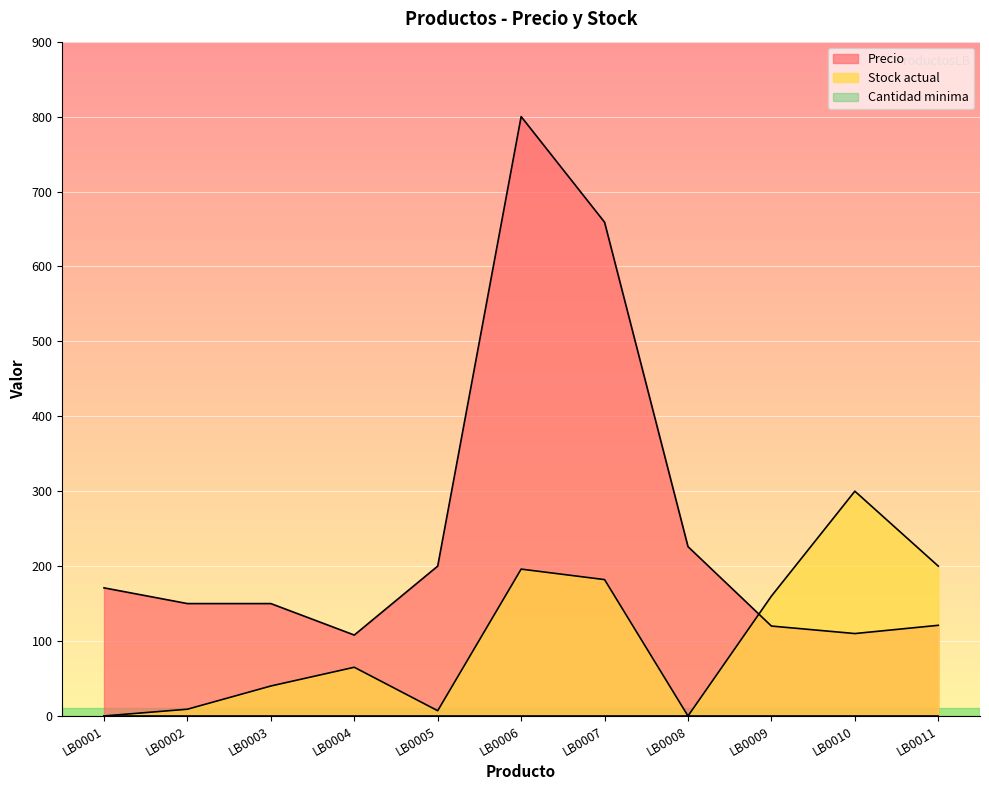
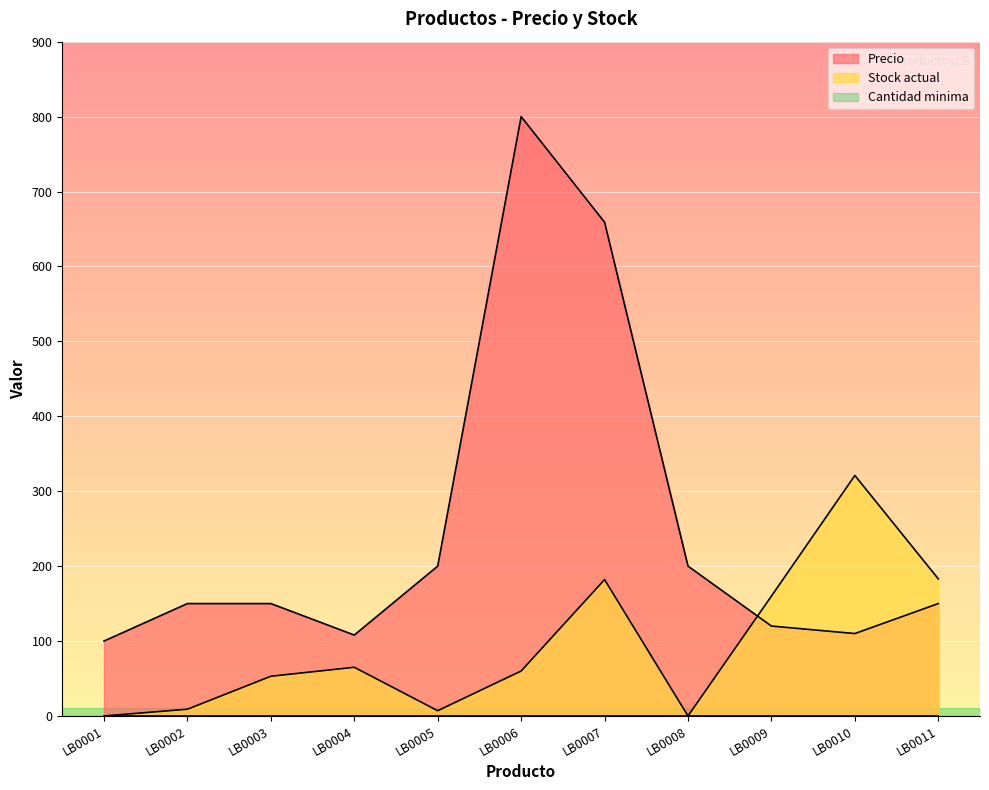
  {
    "Precio": {
-     "LB0001": 170,
+     "LB0001": 100,
      "LB0002": 150,
      "LB0003": 150,
      "LB0004": 110,
      "LB0005": 200,
      "LB0006": 800,
      "LB0007": 660,
-     "LB0008": 230,
+     "LB0008": 200,
      "LB0009": 120,
      "LB0010": 110,
-     "LB0011": 120
+     "LB0011": 150
    },
    "Stock actual": {
      "LB0002": 10,
-     "LB0003": 40,
+     "LB0003": 50,
      "LB0004": 70,
      "LB0005": 10,
-     "LB0006": 200,
+     "LB0006": 60,
      "LB0007": 180,
      "LB0009": 160,
-     "LB0010": 300,
-     "LB0011": 200
+     "LB0010": 320,
+     "LB0011": 180
    },
    "Cantidad minima": {
      "LB0002": 0,
      "LB0003": 0,
      "LB0004": 0,
      "LB0005": 0,
      "LB0006": 0,
      "LB0007": 0,
      "LB0009": 0,
      "LB0010": 0,
      "LB0011": 0
    }
  }
